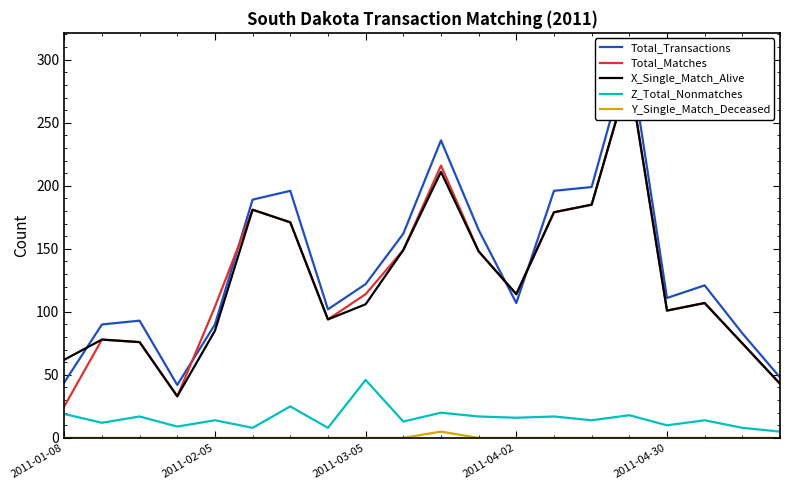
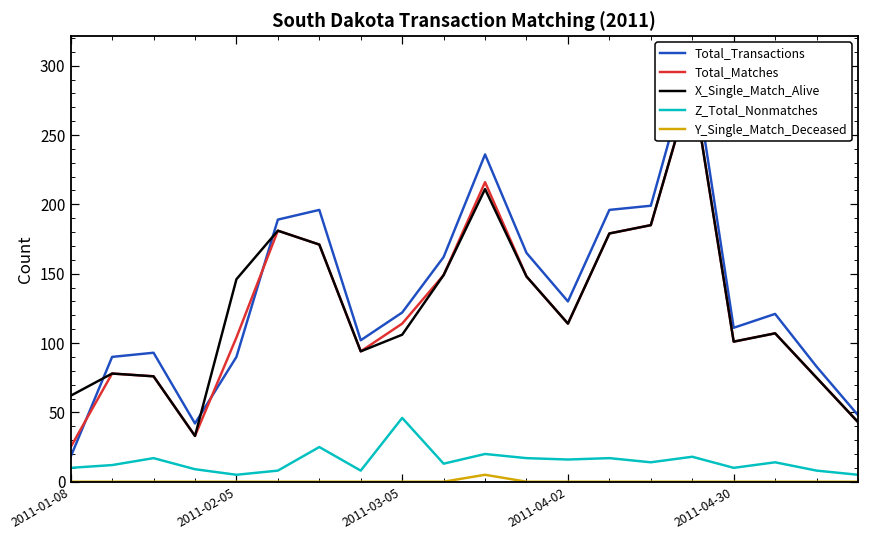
  {
    "Total_Transactions": {
-     "2011-01-08": 44,
+     "2011-01-08": 18,
      "2011-02-05": 90,
      "2011-03-05": 122,
-     "2011-04-02": 107,
+     "2011-04-02": 130,
      "2011-04-30": 111
    },
    "Total_Matches": {
      "2011-01-08": 25,
      "2011-02-05": 104,
      "2011-03-05": 114
    },
    "X_Single_Match_Alive": {
      "2011-01-08": 62,
-     "2011-02-05": 85,
+     "2011-02-05": 146,
      "2011-03-05": 106
    },
    "Z_Total_Nonmatches": {
-     "2011-01-08": 19,
-     "2011-02-05": 14,
+     "2011-01-08": 10,
+     "2011-02-05": 5,
      "2011-03-05": 46,
      "2011-04-02": 16,
      "2011-04-30": 10
    },
    "Y_Single_Match_Deceased": {
      "2011-01-08": 0,
      "2011-02-05": 0,
      "2011-03-05": 0,
      "2011-04-02": 0,
      "2011-04-30": 0
    }
  }
